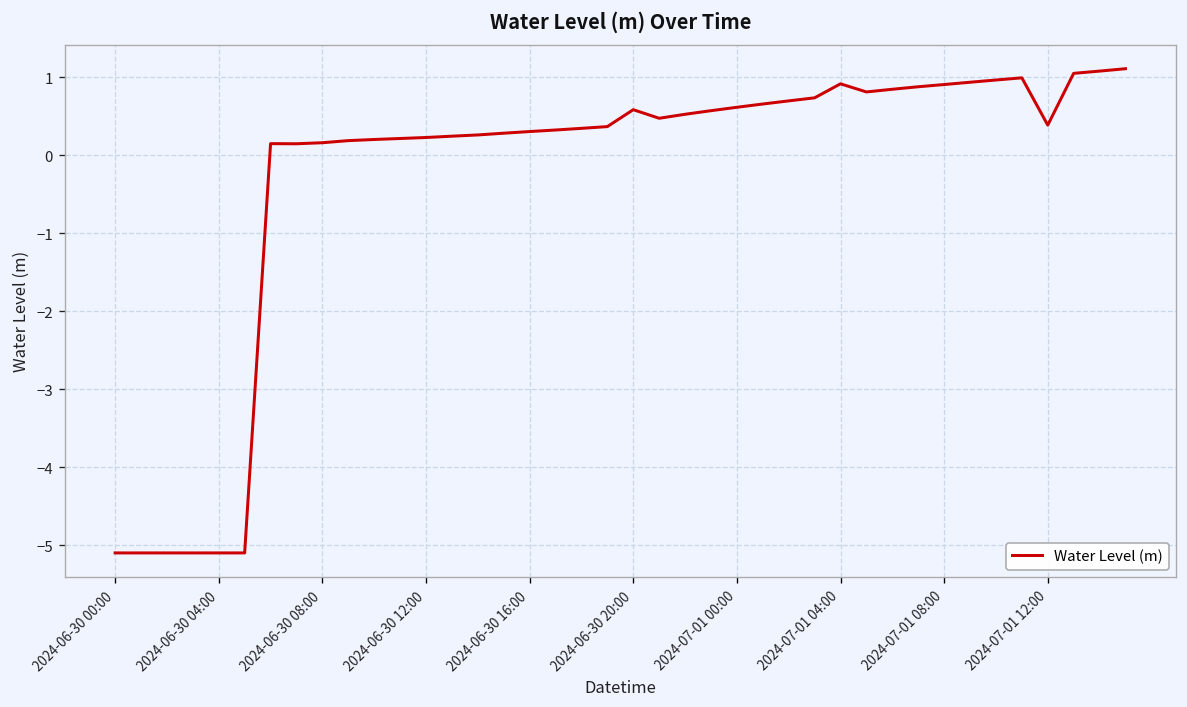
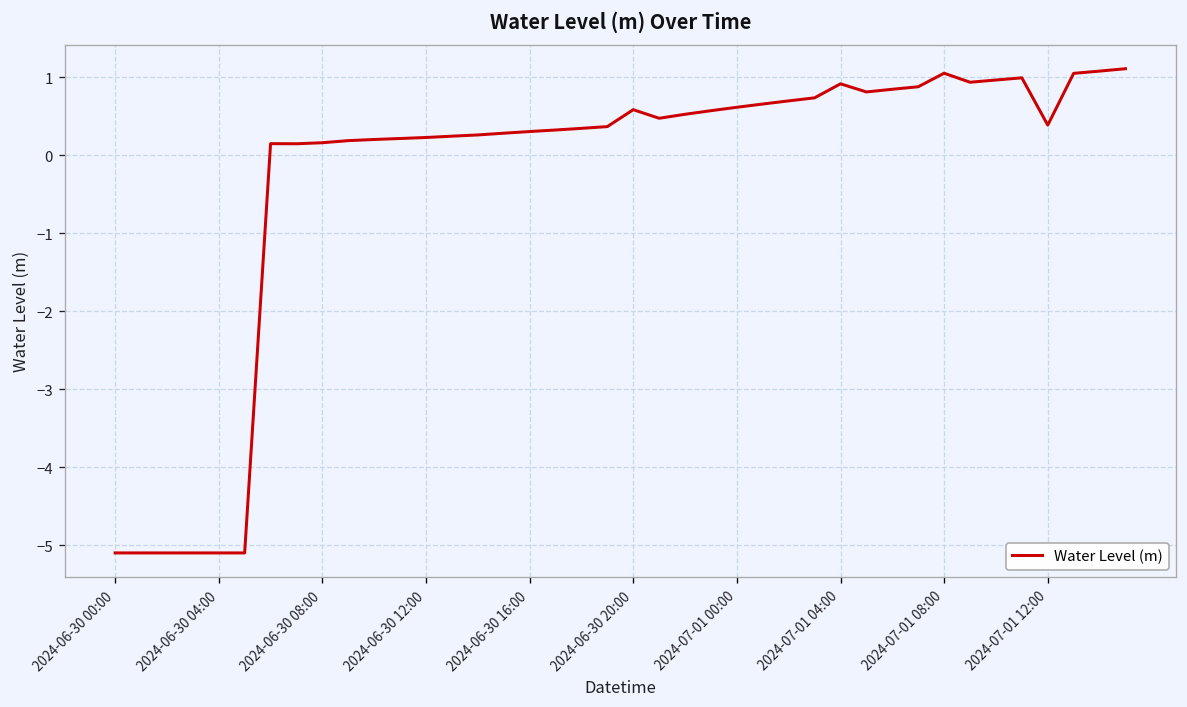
  {
    "2024-06-30 00:00": -5.1,
    "2024-06-30 04:00": -5.1,
    "2024-06-30 08:00": 0.2,
    "2024-06-30 12:00": 0.2,
    "2024-06-30 16:00": 0.3,
    "2024-06-30 20:00": 0.6,
    "2024-07-01 00:00": 0.6,
    "2024-07-01 04:00": 0.9,
-   "2024-07-01 08:00": 0.9,
+   "2024-07-01 08:00": 1.1,
    "2024-07-01 12:00": 0.4
  }
